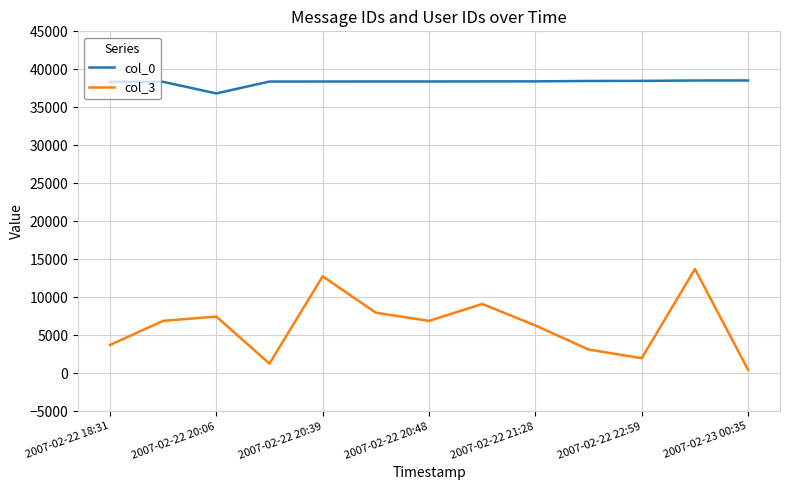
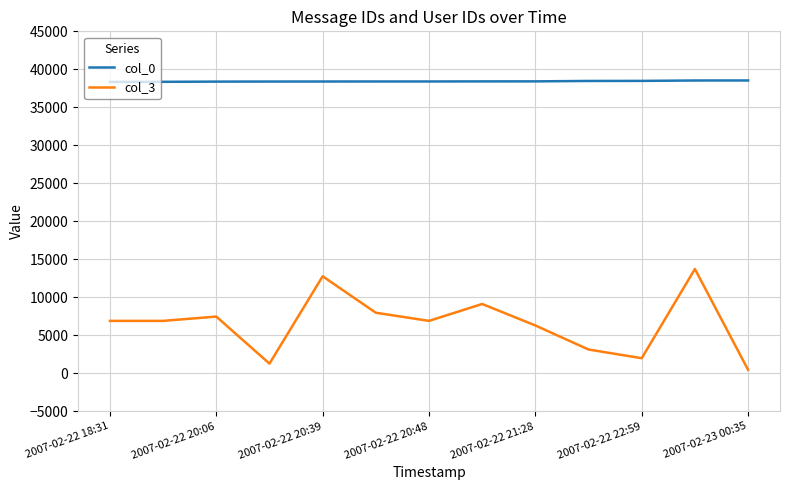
  {
    "col_0": {
-     "2007-02-22 20:06": 37000,
+     "2007-02-22 20:06": 38000,
      "2007-02-22 20:39": 38000,
      "2007-02-22 21:28": 38000,
      "2007-02-22 22:59": 38000,
      "2007-02-23 00:35": 39000
    },
    "col_3": {
-     "2007-02-22 18:31": 4000,
+     "2007-02-22 18:31": 7000,
      "2007-02-22 20:06": 7000,
      "2007-02-22 20:39": 13000,
      "2007-02-22 21:28": 6000,
      "2007-02-22 22:59": 2000,
      "2007-02-23 00:35": 0
    }
  }
